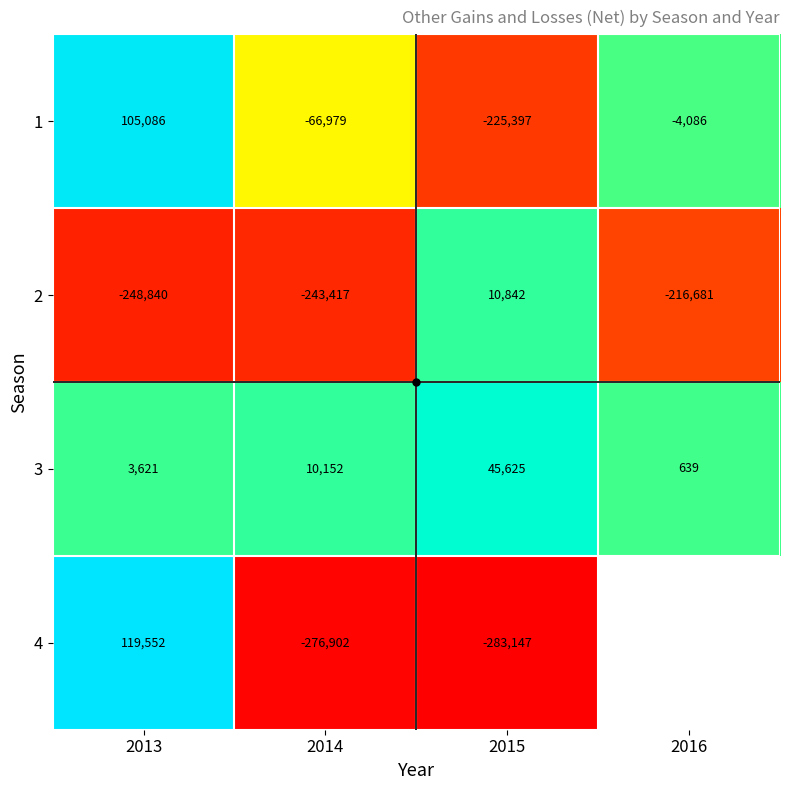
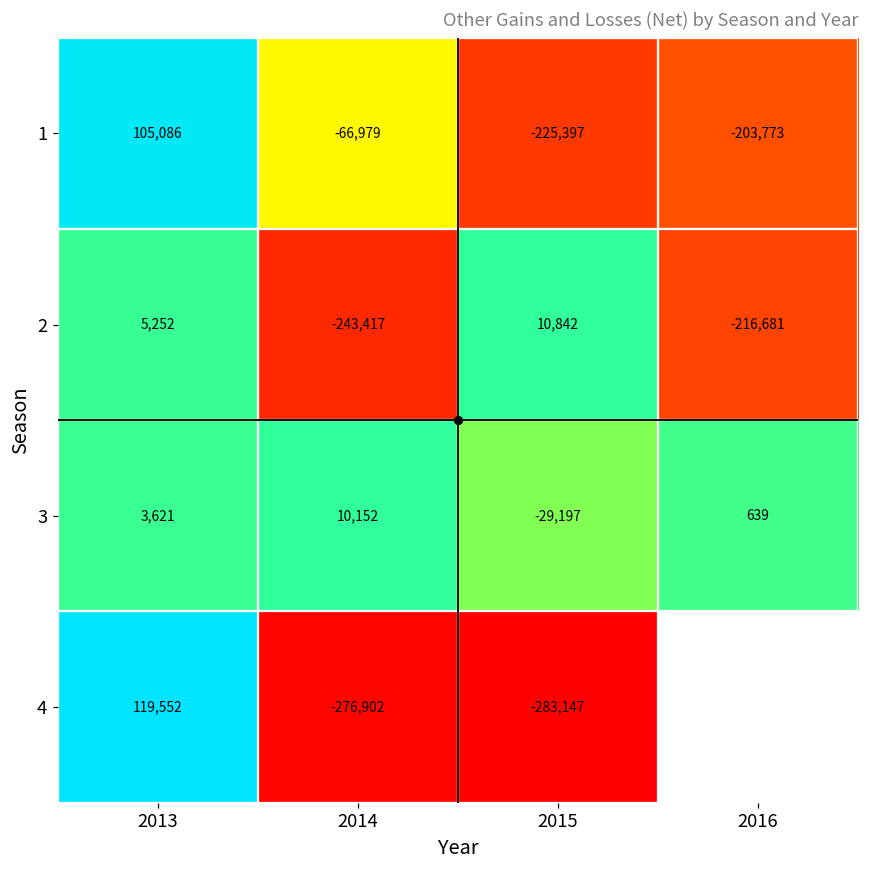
  {
    "1": {
      "2013": "105,086",
      "2014": "-66,979",
      "2015": "-225,397",
-     "2016": "-4,086"
+     "2016": "-203,773"
    },
    "2": {
-     "2013": "-248,840",
+     "2013": "5,252",
      "2014": "-243,417",
      "2015": "10,842",
      "2016": "-216,681"
    },
    "3": {
      "2013": "3,621",
      "2014": "10,152",
-     "2015": "45,625",
+     "2015": "-29,197",
      "2016": "639"
    },
    "4": {
      "2013": "119,552",
      "2014": "-276,902",
      "2015": "-283,147"
    }
  }
